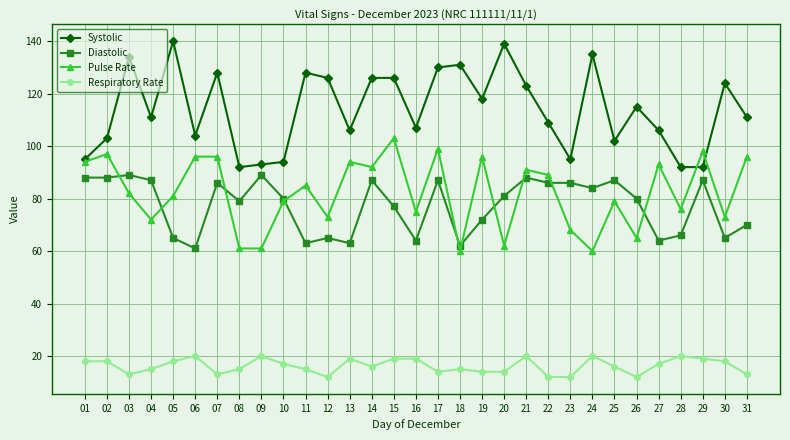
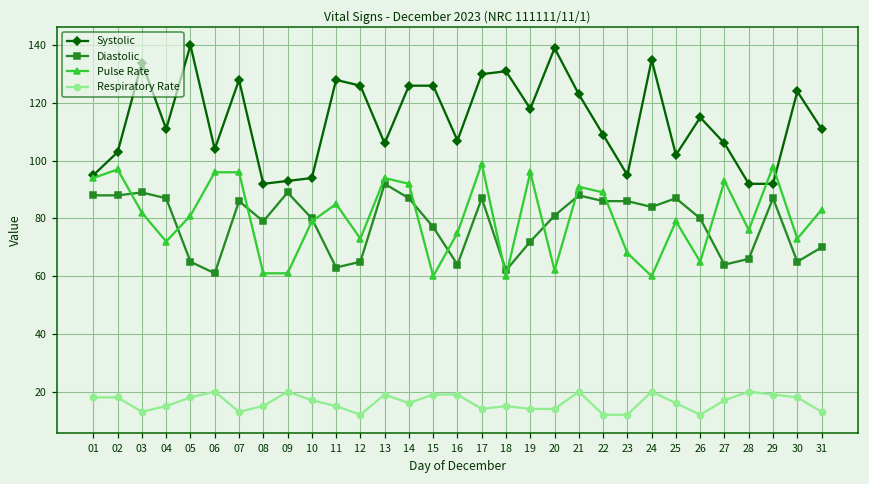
  {
    "Systolic": {
      "01": 95,
      "02": 103,
      "04": 111,
      "05": 140,
      "06": 104,
      "07": 128,
      "08": 92,
      "09": 93,
      "10": 94,
      "11": 128,
      "12": 126,
      "13": 106,
      "14": 126,
      "15": 126,
      "16": 107,
      "17": 130,
      "18": 131,
      "19": 118,
      "20": 139,
      "21": 123,
      "22": 109,
      "23": 95,
      "24": 135,
      "25": 102,
      "26": 115,
      "27": 106,
      "28": 92,
      "29": 92,
      "30": 124,
      "31": 111
    },
    "Diastolic": {
      "01": 88,
      "02": 88,
      "03": 89,
      "04": 87,
      "05": 65,
      "06": 61,
      "07": 86,
      "08": 79,
      "09": 89,
      "10": 80,
      "11": 63,
      "12": 65,
-     "13": 63,
+     "13": 92,
      "14": 87,
      "15": 77,
      "16": 64,
      "17": 87,
      "18": 62,
      "19": 72,
      "20": 81,
      "21": 88,
      "22": 86,
      "23": 86,
      "24": 84,
      "25": 87,
      "26": 80,
      "27": 64,
      "28": 66,
      "29": 87,
      "30": 65,
      "31": 70
    },
    "Pulse Rate": {
      "01": 94,
      "02": 97,
      "03": 82,
      "04": 72,
      "05": 81,
      "06": 96,
      "07": 96,
      "08": 61,
      "09": 61,
      "10": 79,
      "11": 85,
      "12": 73,
      "13": 94,
      "14": 92,
-     "15": 103,
+     "15": 60,
      "16": 75,
      "17": 99,
      "18": 60,
      "19": 96,
      "20": 62,
      "21": 91,
      "22": 89,
      "23": 68,
      "24": 60,
      "25": 79,
      "26": 65,
      "27": 93,
      "28": 76,
      "29": 98,
      "30": 73,
-     "31": 96
+     "31": 83
    },
    "Respiratory Rate": {
      "01": 18,
      "02": 18,
      "03": 13,
      "04": 15,
      "05": 18,
      "06": 20,
      "07": 13,
      "08": 15,
      "09": 20,
      "10": 17,
      "11": 15,
      "12": 12,
      "13": 19,
      "14": 16,
      "15": 19,
      "16": 19,
      "17": 14,
      "18": 15,
      "19": 14,
      "20": 14,
      "21": 20,
      "22": 12,
      "23": 12,
      "24": 20,
      "25": 16,
      "26": 12,
      "27": 17,
      "28": 20,
      "29": 19,
      "30": 18,
      "31": 13
    }
  }
